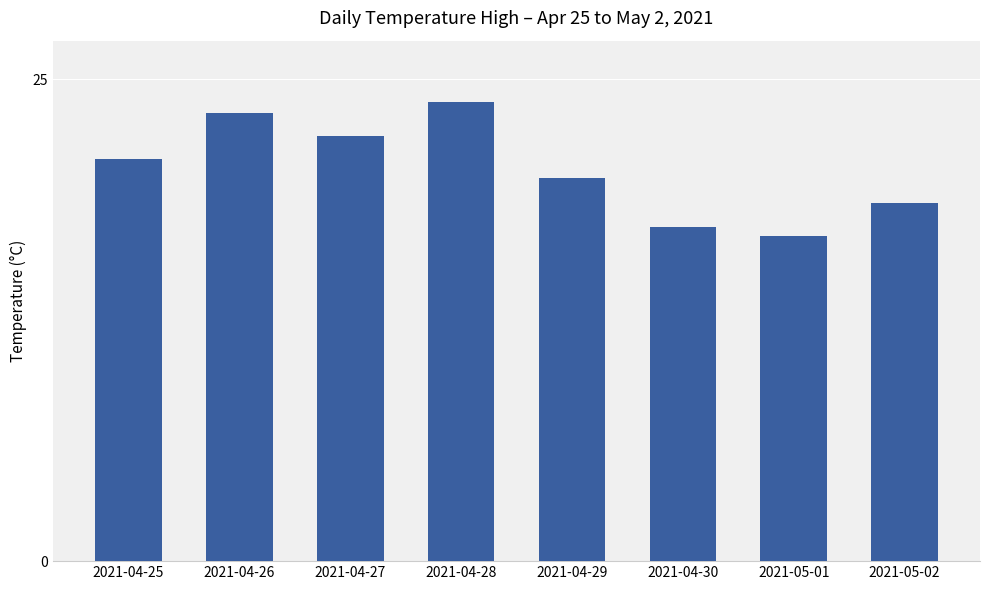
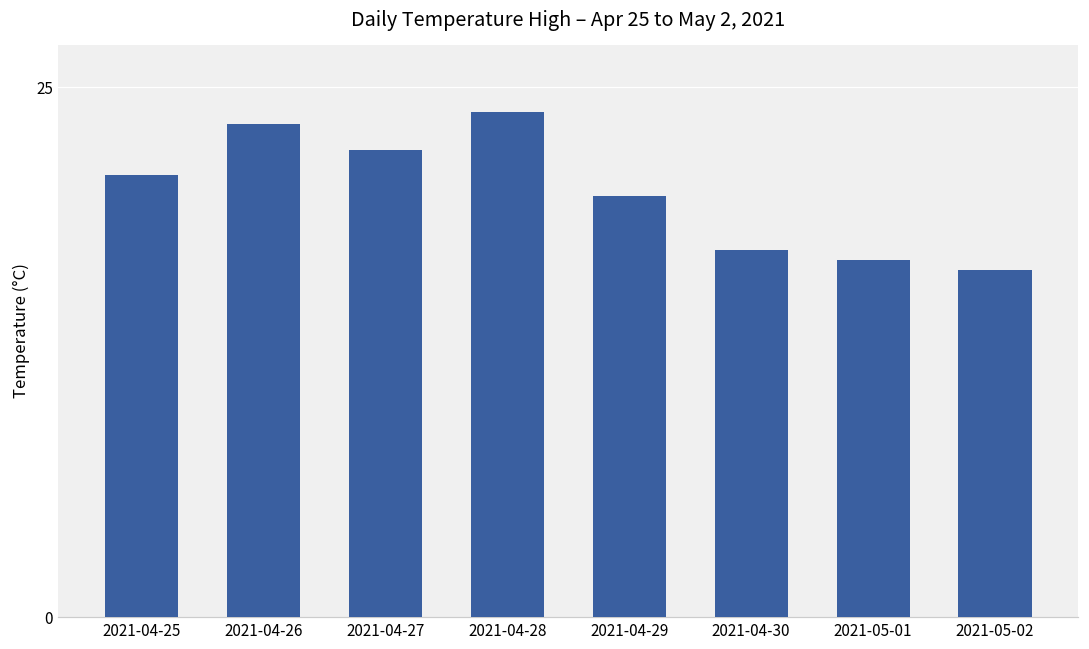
  {
    "2021-04-25": 20.9,
    "2021-04-26": 23.2,
    "2021-04-27": 22.1,
    "2021-04-28": 23.8,
    "2021-04-29": 19.9,
    "2021-04-30": 17.3,
    "2021-05-01": 16.9,
-   "2021-05-02": 18.6
+   "2021-05-02": 16.4
  }
